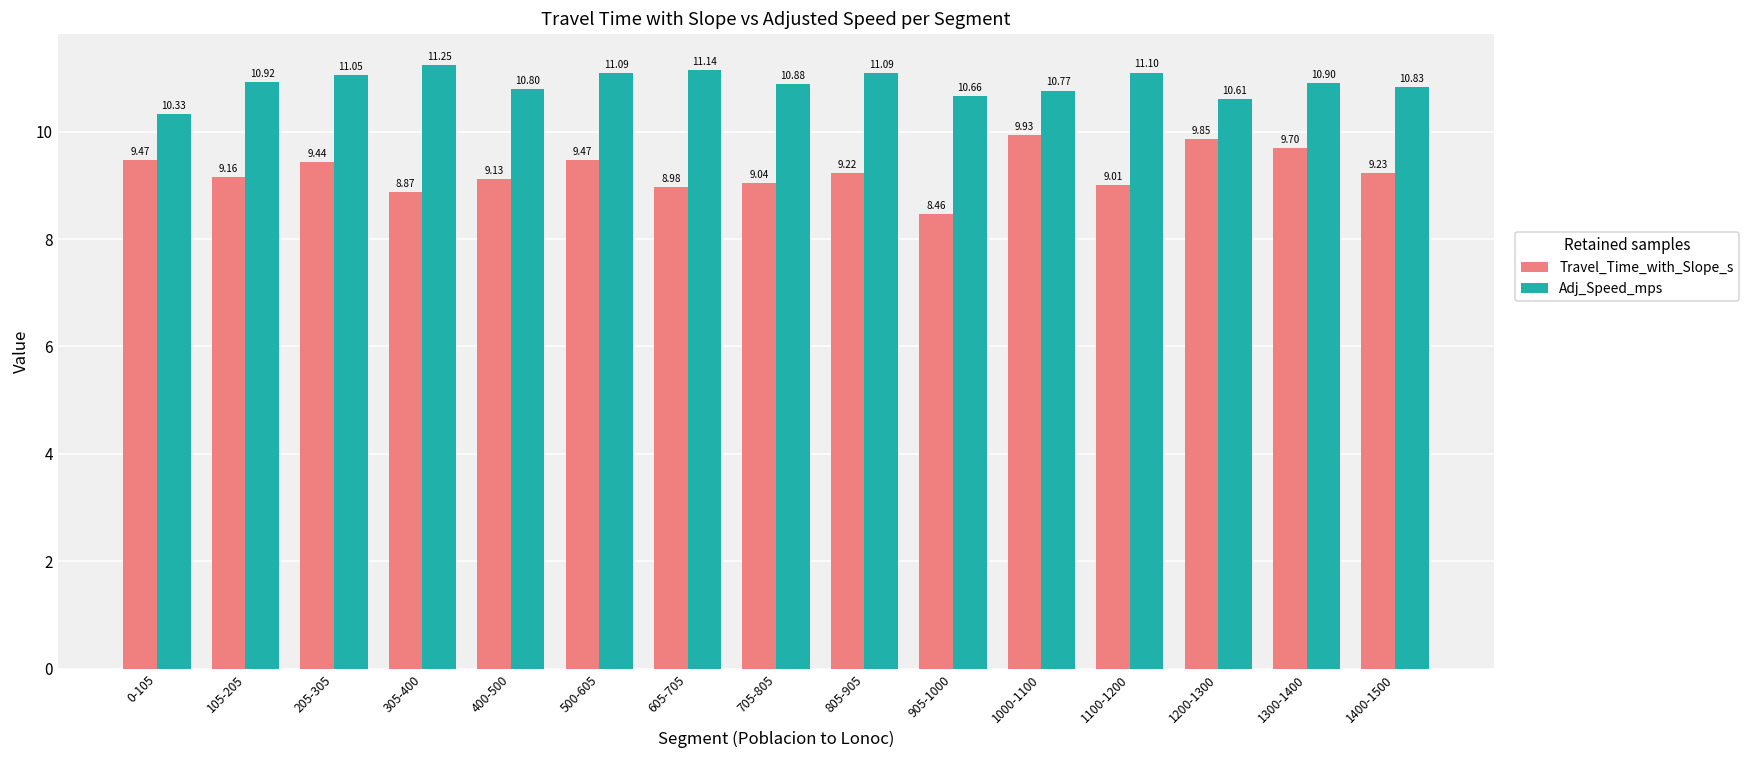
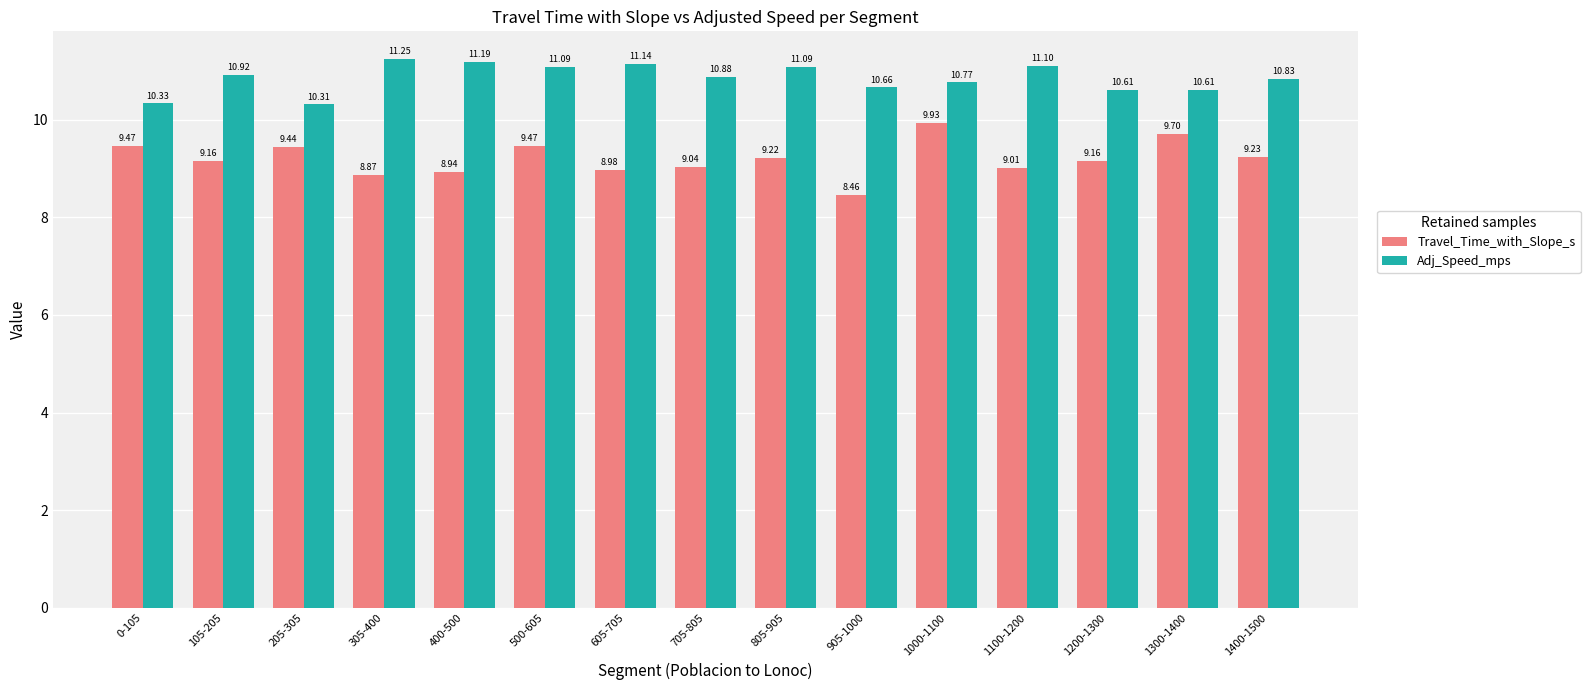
  {
    "Travel_Time_with_Slope_s": {
      "0-105": 9.47,
      "105-205": 9.16,
      "205-305": 9.44,
      "305-400": 8.87,
-     "400-500": 9.13,
+     "400-500": 8.94,
      "500-605": 9.47,
      "605-705": 8.98,
      "705-805": 9.04,
      "805-905": 9.22,
      "905-1000": 8.46,
      "1000-1100": 9.93,
      "1100-1200": 9.01,
-     "1200-1300": 9.85,
+     "1200-1300": 9.16,
      "1300-1400": 9.70,
      "1400-1500": 9.23
    },
    "Adj_Speed_mps": {
      "0-105": 10.33,
      "105-205": 10.92,
-     "205-305": 11.05,
+     "205-305": 10.31,
      "305-400": 11.25,
-     "400-500": 10.80,
+     "400-500": 11.19,
      "500-605": 11.09,
      "605-705": 11.14,
      "705-805": 10.88,
      "805-905": 11.09,
      "905-1000": 10.66,
      "1000-1100": 10.77,
      "1100-1200": 11.10,
      "1200-1300": 10.61,
-     "1300-1400": 10.90,
+     "1300-1400": 10.61,
      "1400-1500": 10.83
    }
  }
